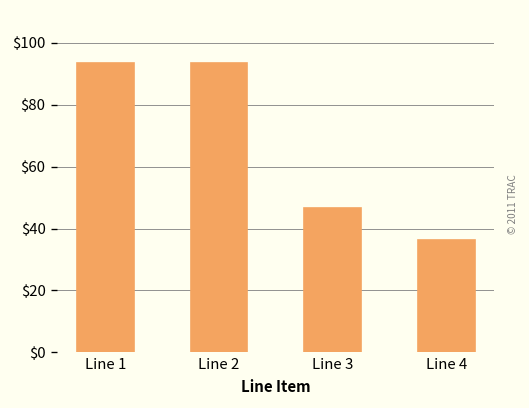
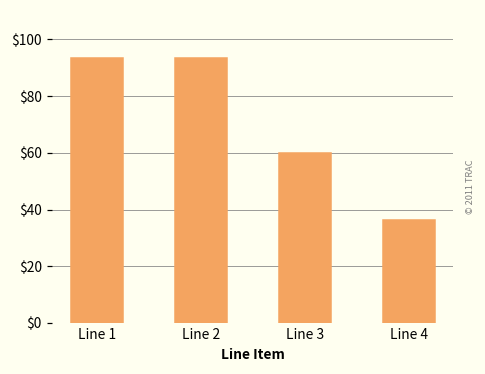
  {
    "Line 1": "$94",
    "Line 2": "$94",
-   "Line 3": "$47",
+   "Line 3": "$60",
    "Line 4": "$36"
  }
